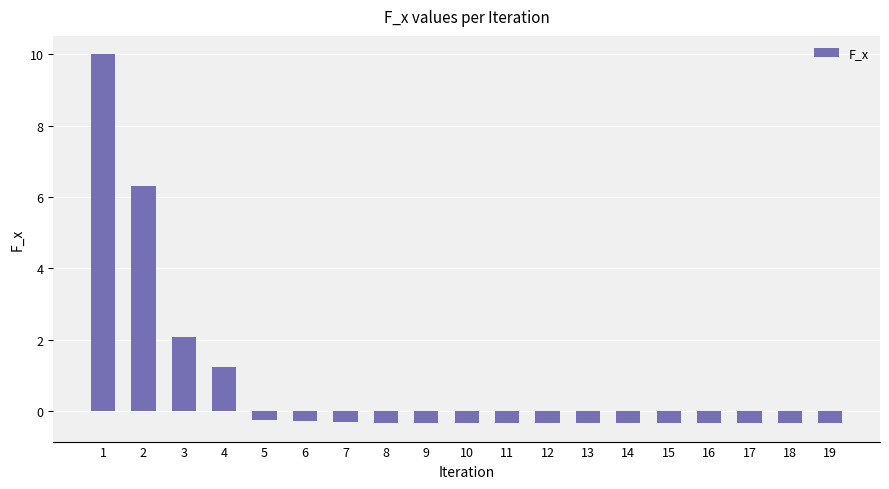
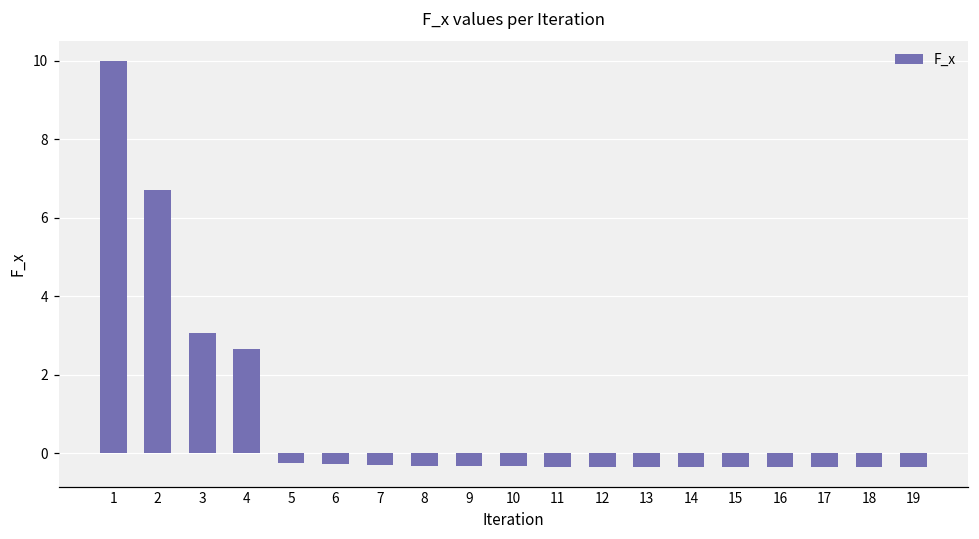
  {
    "1": 10.0,
-   "2": 6.3,
-   "3": 2.1,
-   "4": 1.3,
+   "2": 6.7,
+   "3": 3.1,
+   "4": 2.7,
    "5": -0.2,
    "6": -0.3,
    "7": -0.3,
    "8": -0.3,
    "9": -0.3,
    "10": -0.3,
    "11": -0.3,
    "12": -0.3,
    "13": -0.3,
    "14": -0.3,
    "15": -0.3,
    "16": -0.3,
    "17": -0.3,
    "18": -0.3,
    "19": -0.3
  }
